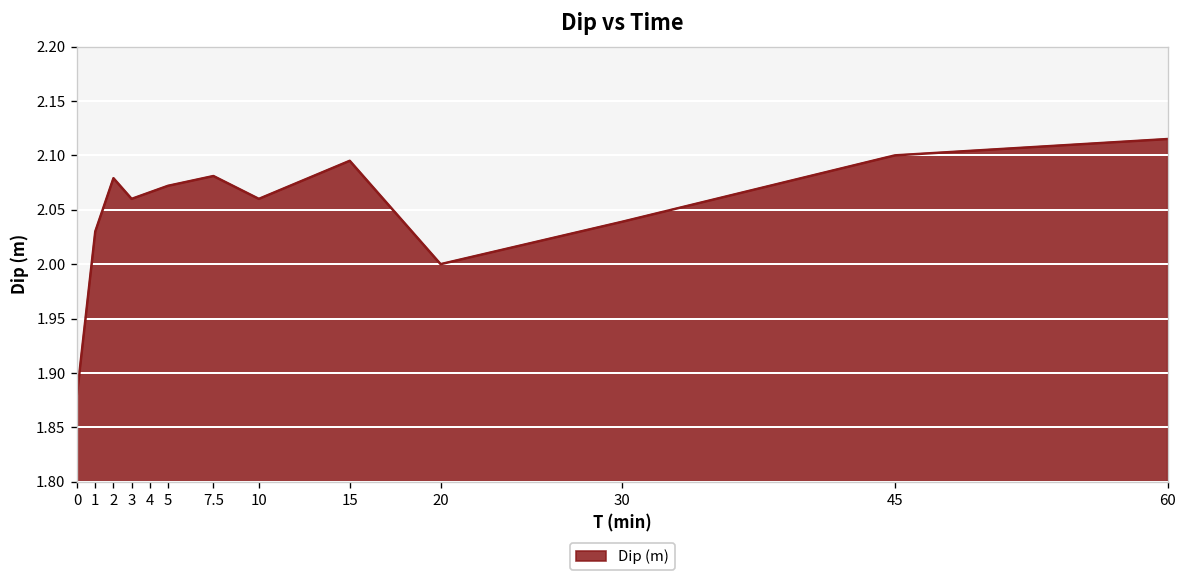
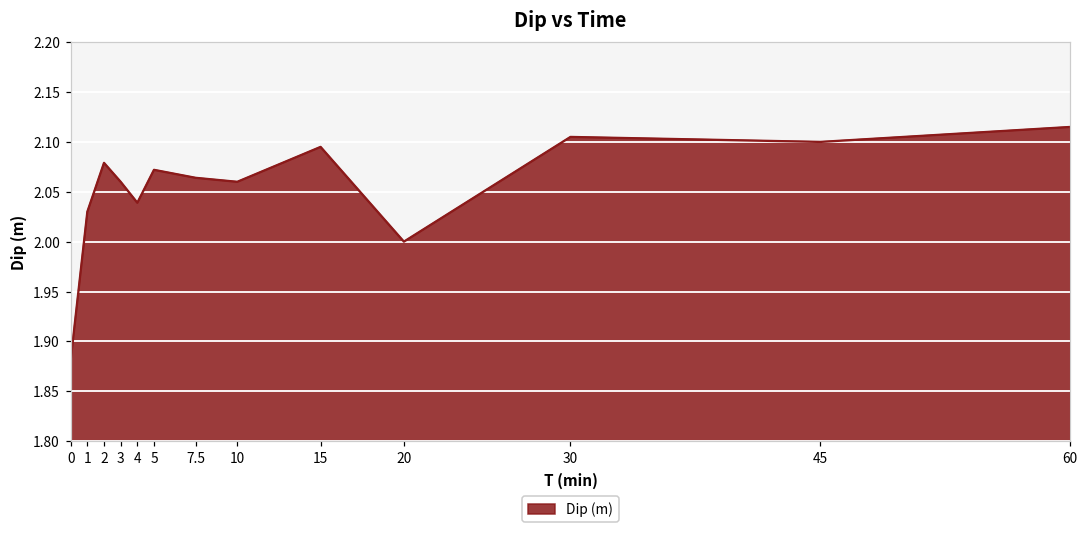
  {
    "0": 1.88,
    "1": 2.03,
    "2": 2.08,
    "3": 2.06,
-   "4": 2.07,
+   "4": 2.04,
    "5": 2.07,
-   "7.5": 2.08,
+   "7.5": 2.06,
    "10": 2.06,
    "15": 2.10,
    "20": 2.00,
-   "30": 2.04,
+   "30": 2.11,
    "45": 2.10,
    "60": 2.12
  }
